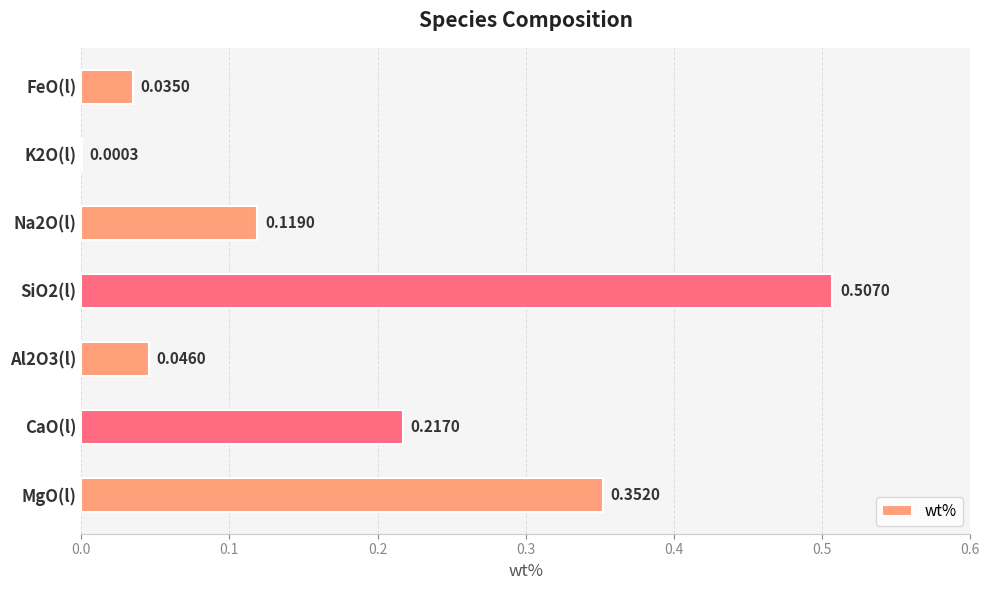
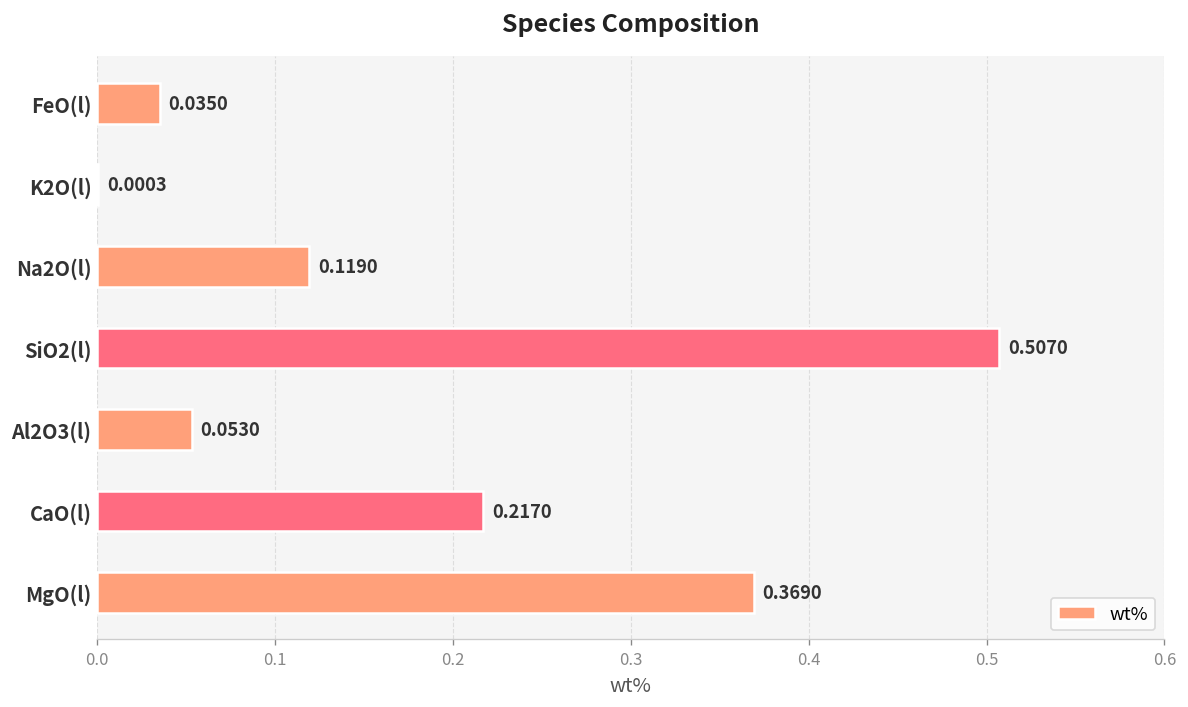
  {
    "FeO(l)": 0.0350,
    "K2O(l)": 0.0003,
    "Na2O(l)": 0.1190,
    "SiO2(l)": 0.5070,
-   "Al2O3(l)": 0.0460,
+   "Al2O3(l)": 0.0530,
    "CaO(l)": 0.2170,
-   "MgO(l)": 0.3520
+   "MgO(l)": 0.3690
  }
